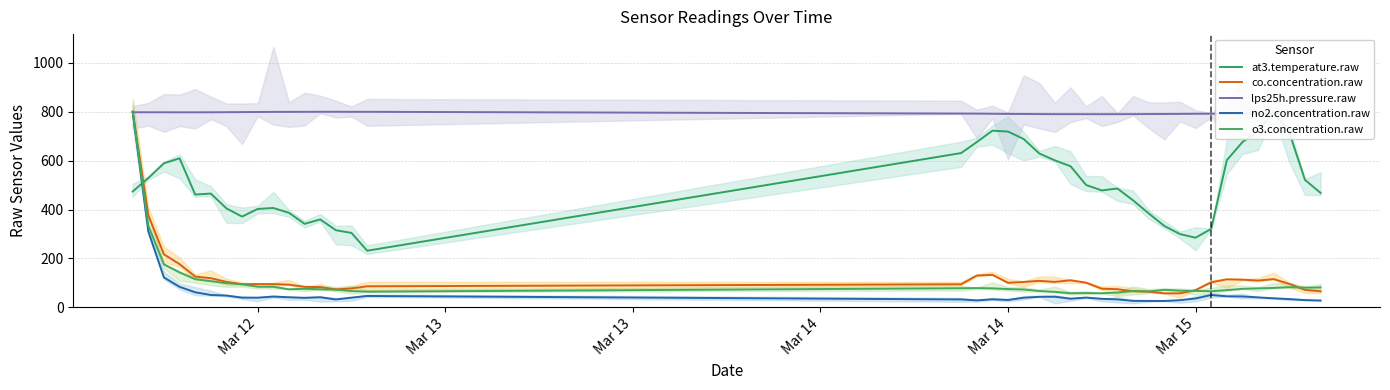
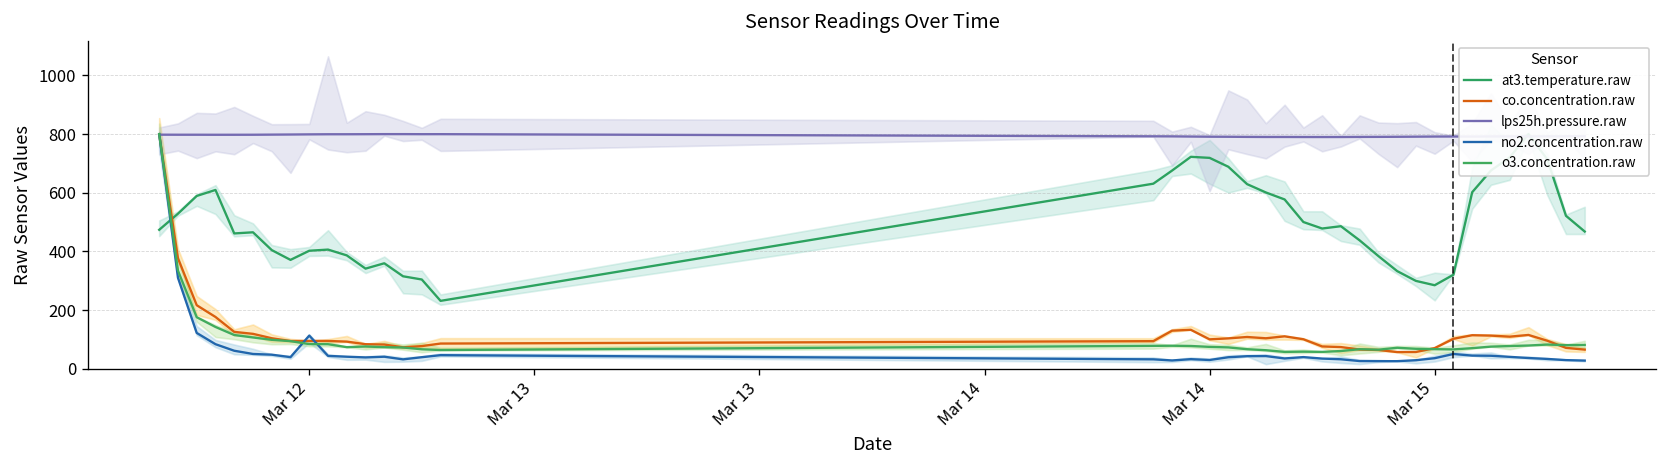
  {
    "co.concentration.raw": {
      "Mar 14": 100
    },
    "lps25h.pressure.raw": {
      "Mar 12": 800,
      "Mar 15": 790
    },
    "no2.concentration.raw": {
-     "Mar 12": 40
+     "Mar 12": 110
    }
  }
